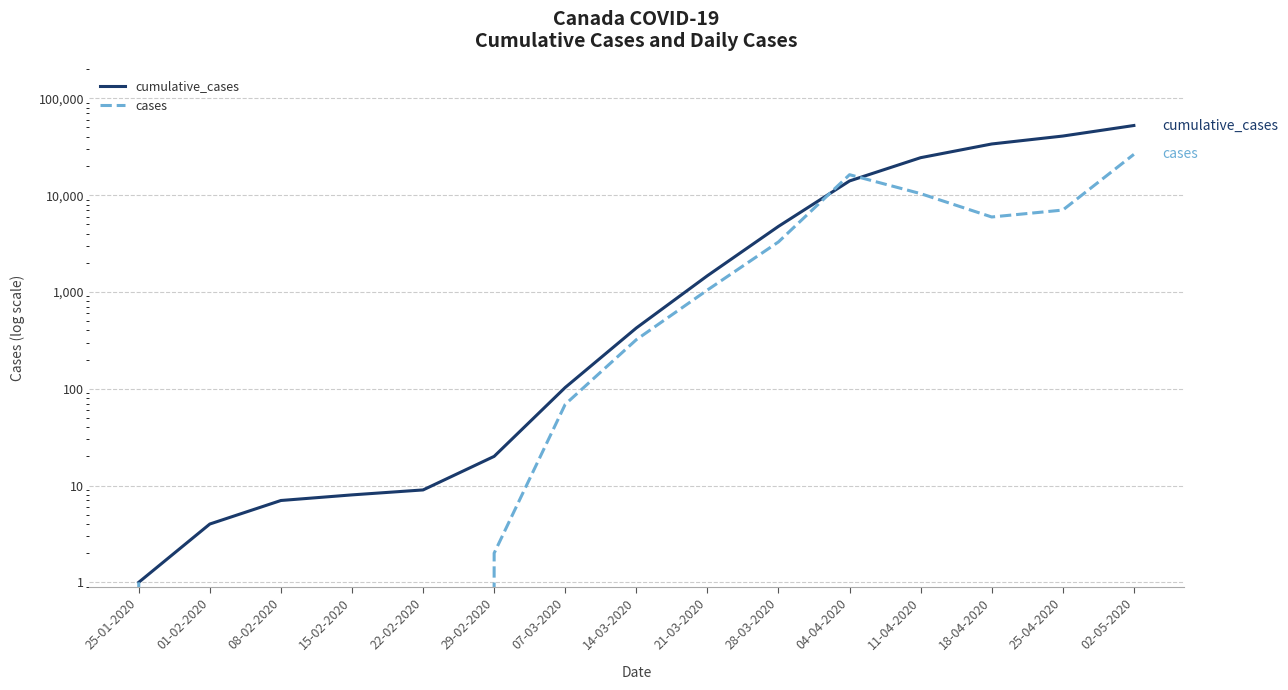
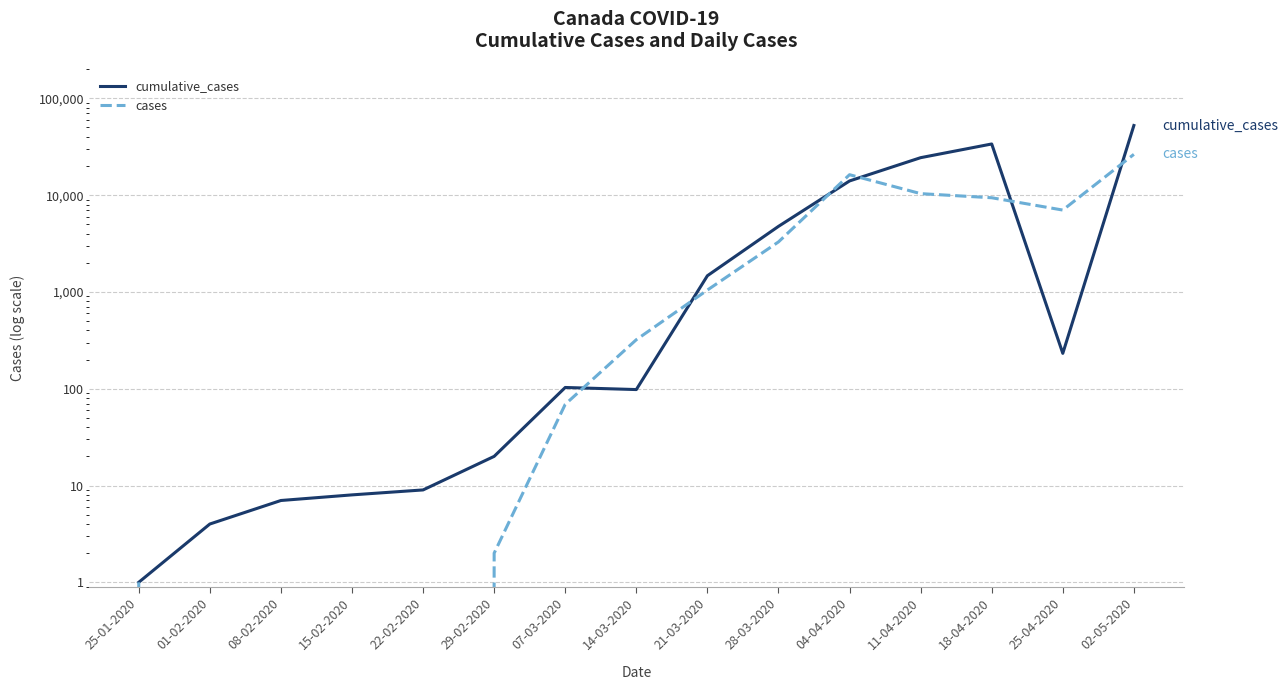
  {
    "cumulative_cases": {
      "01-02-2020": "4",
      "08-02-2020": "7",
      "15-02-2020": "8",
      "22-02-2020": "9",
      "29-02-2020": "20",
      "07-03-2020": "100",
-     "14-03-2020": "400",
+     "14-03-2020": "100",
      "21-03-2020": "1,500",
      "28-03-2020": "5,000",
      "04-04-2020": "14,000",
      "11-04-2020": "24,000",
      "18-04-2020": "34,000",
-     "25-04-2020": "41,000",
+     "25-04-2020": "230",
      "02-05-2020": "50,000"
    },
    "cases": {
      "29-02-2020": "2",
      "07-03-2020": "70",
      "14-03-2020": "320",
      "21-03-2020": "1,000",
      "28-03-2020": "3,300",
      "04-04-2020": "16,000",
      "11-04-2020": "10,000",
-     "18-04-2020": "6,000",
+     "18-04-2020": "9,000",
      "25-04-2020": "7,000",
      "02-05-2020": "26,000"
    }
  }
